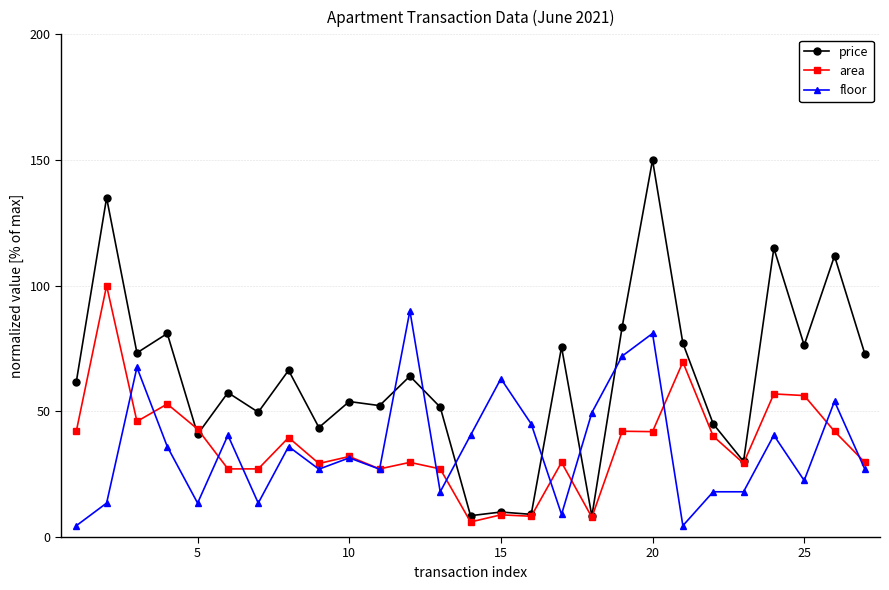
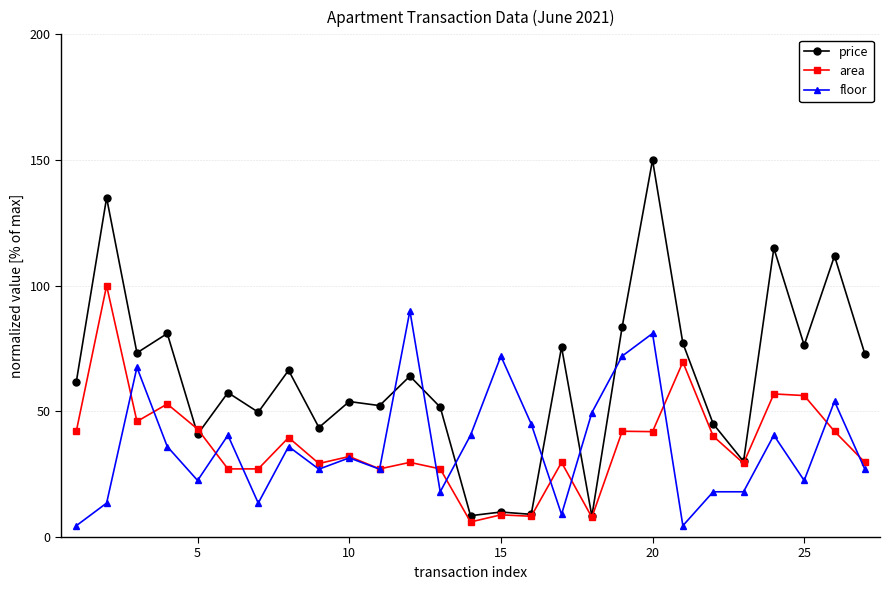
  {
    "price": {
      "5": 41,
      "10": 54,
      "15": 10,
      "20": 150,
      "25": 76
    },
    "area": {
      "5": 43,
      "15": 9,
      "20": 42,
      "25": 56
    },
    "floor": {
-     "5": 14,
-     "15": 63,
+     "5": 23,
+     "15": 72,
      "20": 81,
      "25": 23
    }
  }
